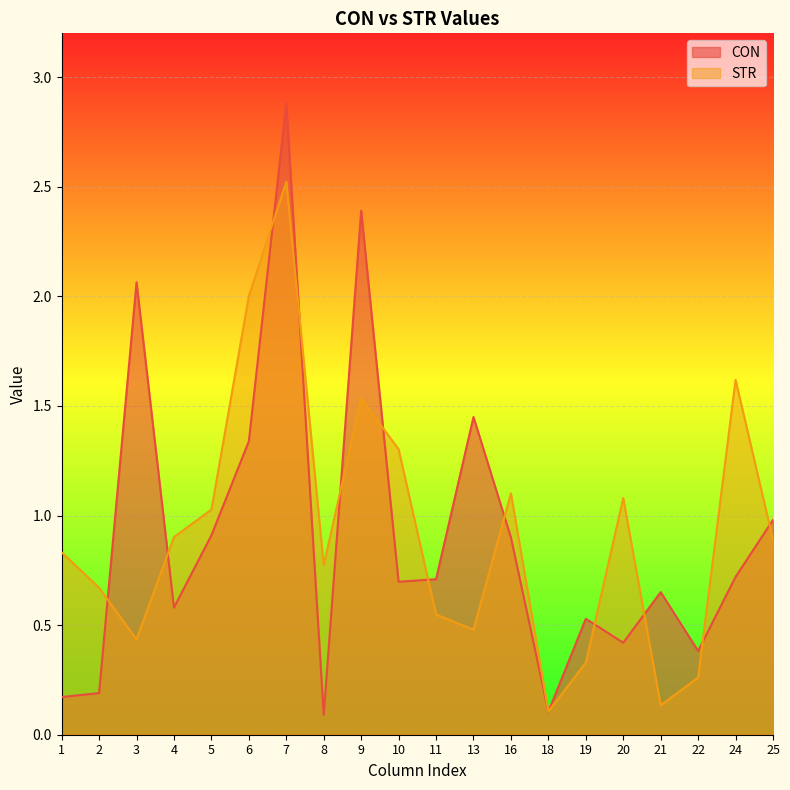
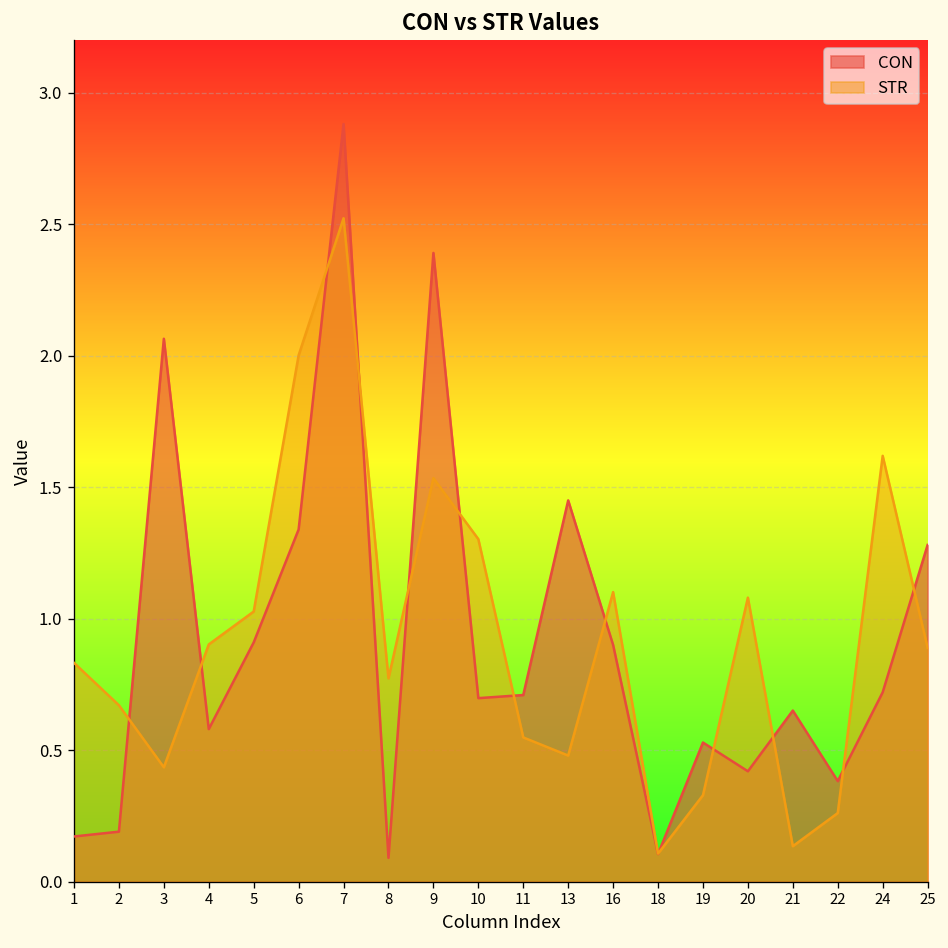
  {
    "CON": {
      "1": 0.17,
      "2": 0.19,
      "3": 2.06,
      "4": 0.58,
      "5": 0.91,
      "6": 1.34,
      "7": 2.88,
      "8": 0.09,
      "9": 2.39,
      "10": 0.70,
      "11": 0.71,
      "13": 1.45,
      "16": 0.90,
      "19": 0.53,
      "20": 0.42,
      "21": 0.65,
      "22": 0.38,
      "24": 0.72,
-     "25": 0.98
+     "25": 1.28
    },
    "STR": {
      "1": 0.83,
      "2": 0.67,
      "3": 0.43,
      "4": 0.90,
      "5": 1.03,
      "6": 2.00,
      "7": 2.52,
      "8": 0.77,
      "9": 1.53,
      "10": 1.30,
      "11": 0.55,
      "13": 0.48,
      "16": 1.10,
      "19": 0.33,
      "20": 1.08,
      "21": 0.13,
      "22": 0.26,
      "24": 1.62,
      "25": 0.89
    }
  }
